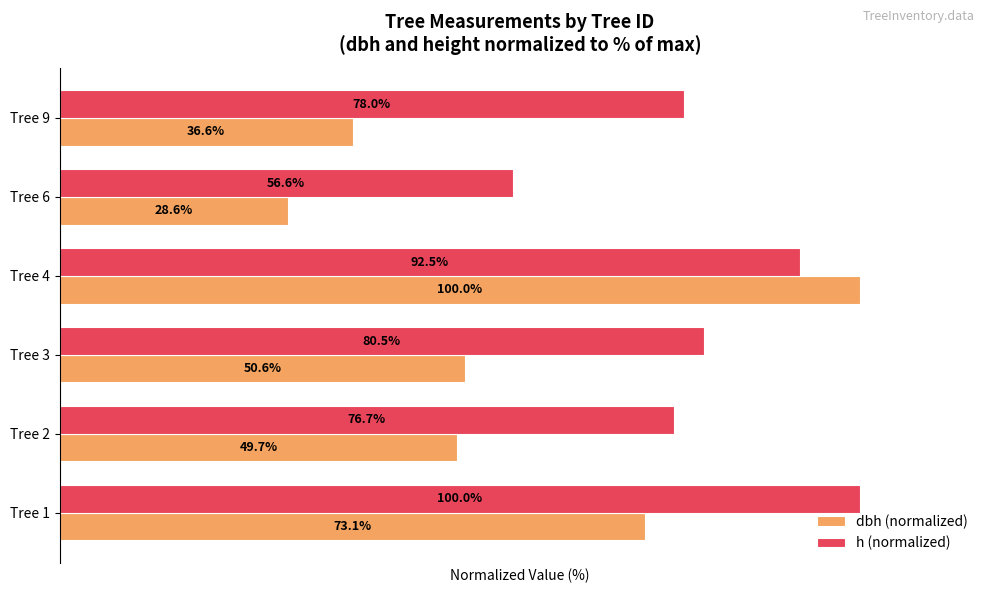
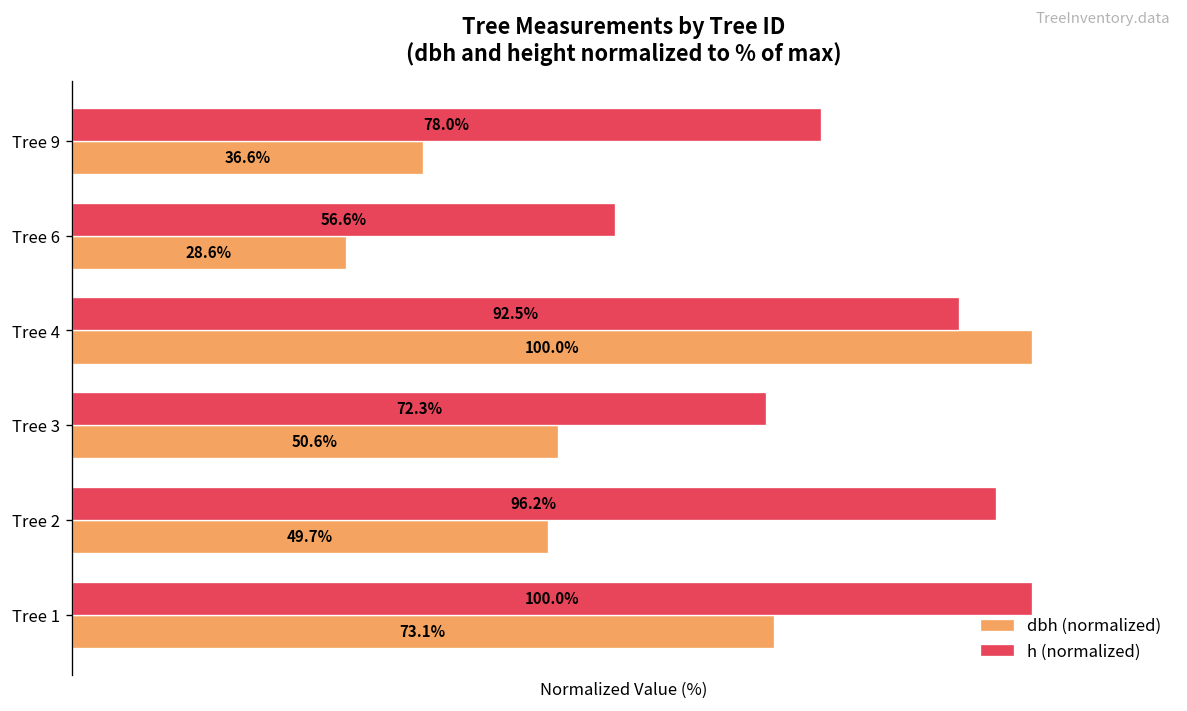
  {
    "dbh (normalized)": {
      "Tree 9": "36.6%",
      "Tree 6": "28.6%",
      "Tree 4": "100.0%",
      "Tree 3": "50.6%",
      "Tree 2": "49.7%",
      "Tree 1": "73.1%"
    },
    "h (normalized)": {
      "Tree 9": "78.0%",
      "Tree 6": "56.6%",
      "Tree 4": "92.5%",
-     "Tree 3": "80.5%",
-     "Tree 2": "76.7%",
+     "Tree 3": "72.3%",
+     "Tree 2": "96.2%",
      "Tree 1": "100.0%"
    }
  }
